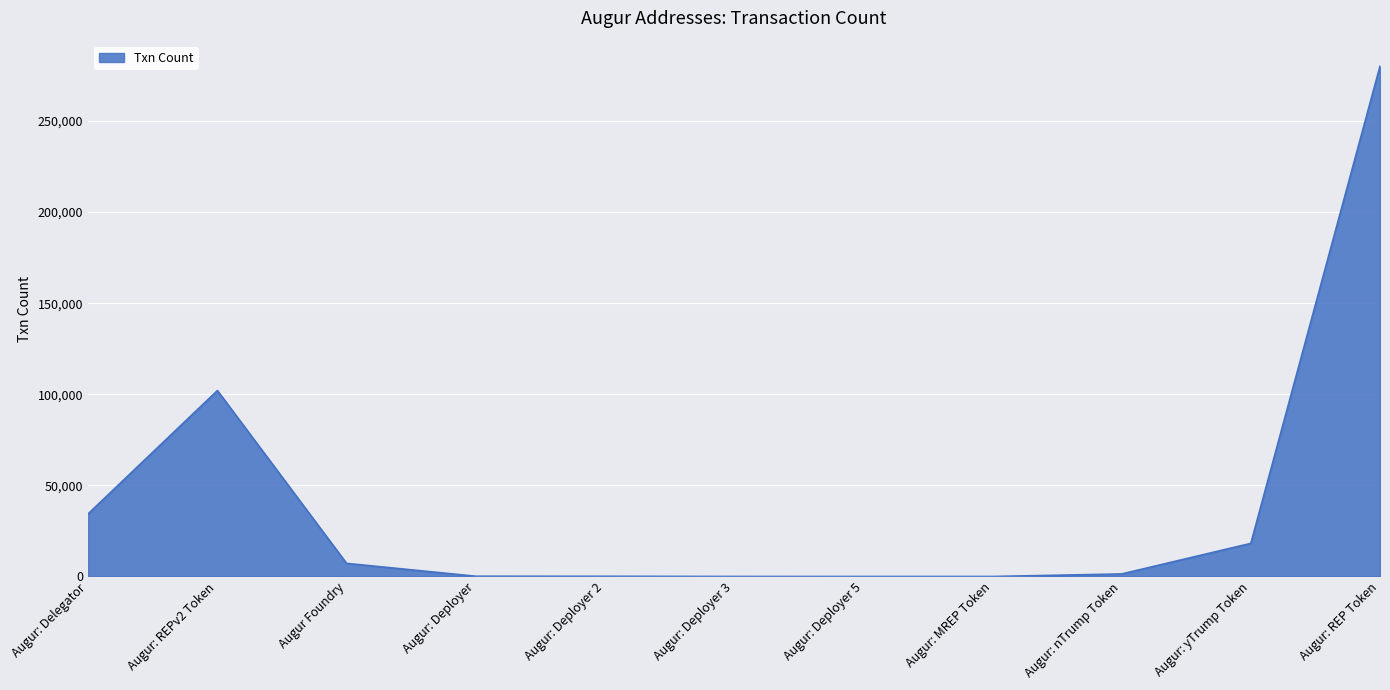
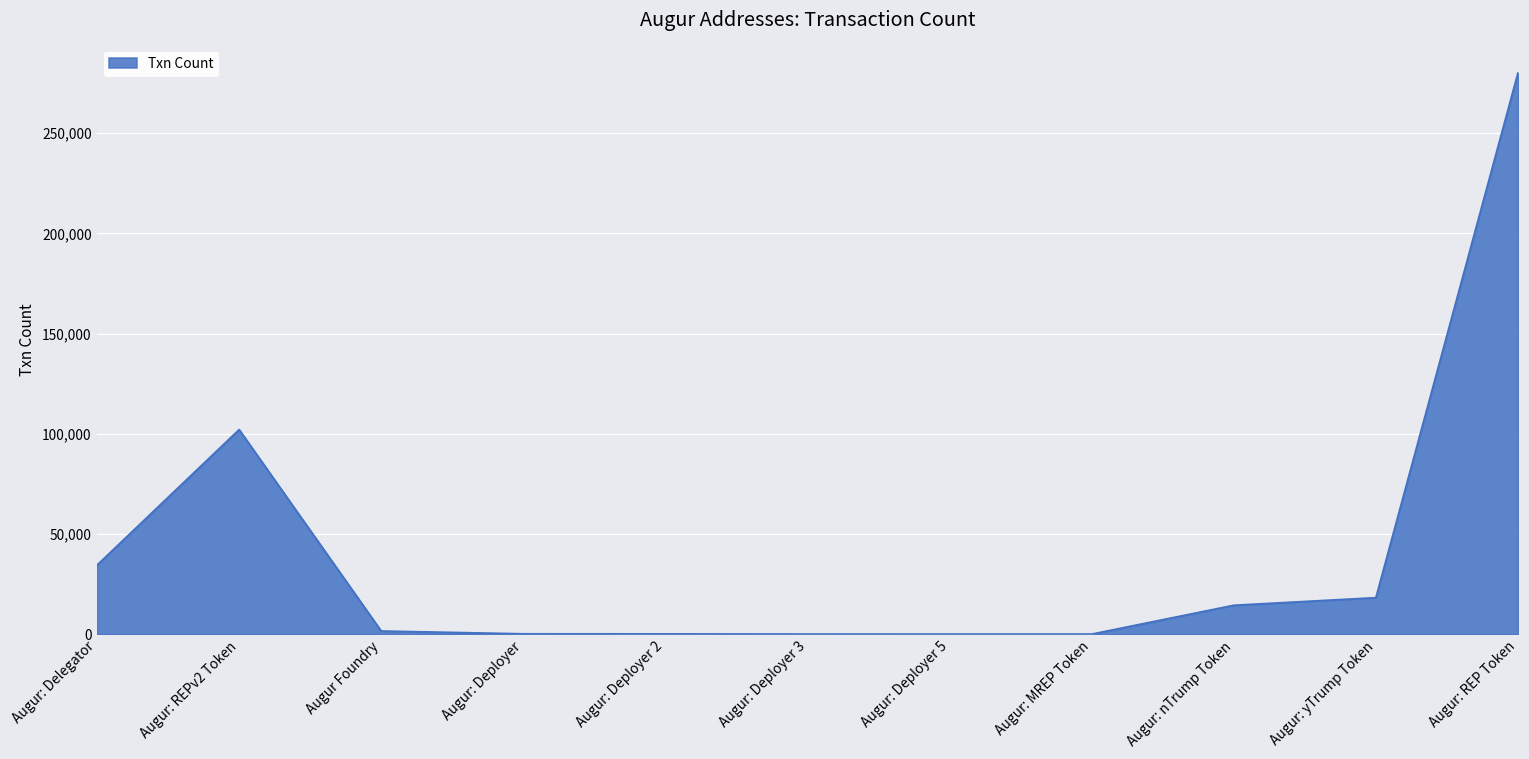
  {
    "Augur: Delegator": "34,000",
    "Augur: REPv2 Token": "102,000",
-   "Augur Foundry": "7,000",
+   "Augur Foundry": "2,000",
    "Augur: Deployer": "0",
    "Augur: Deployer 2": "0",
    "Augur: Deployer 3": "0",
    "Augur: Deployer 5": "0",
    "Augur: MREP Token": "0",
-   "Augur: nTrump Token": "1,000",
+   "Augur: nTrump Token": "14,000",
    "Augur: yTrump Token": "18,000",
    "Augur: REP Token": "280,000"
  }
